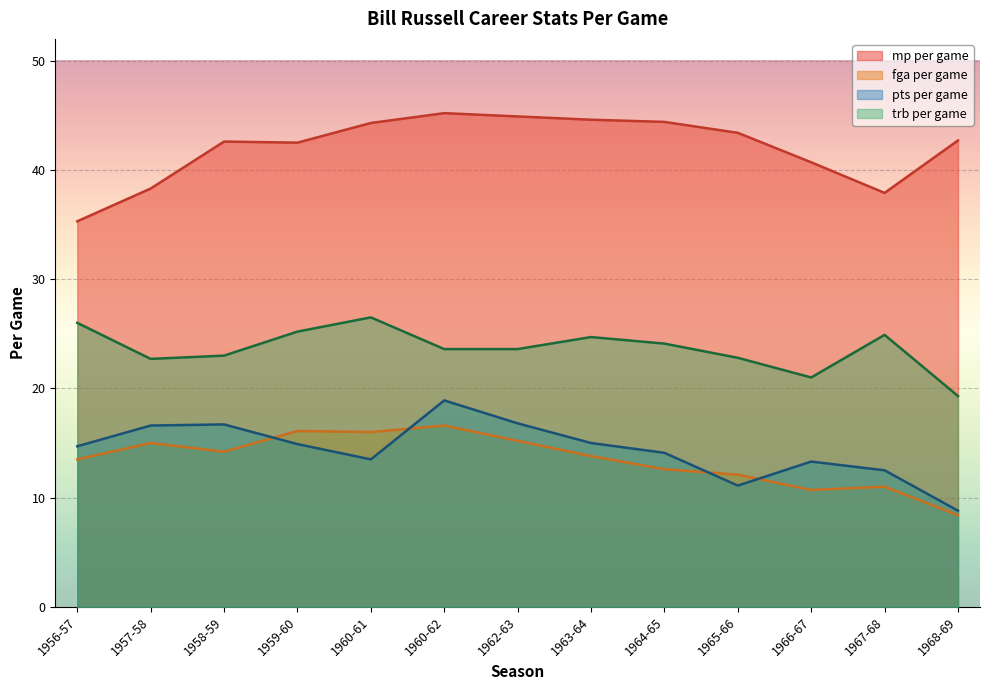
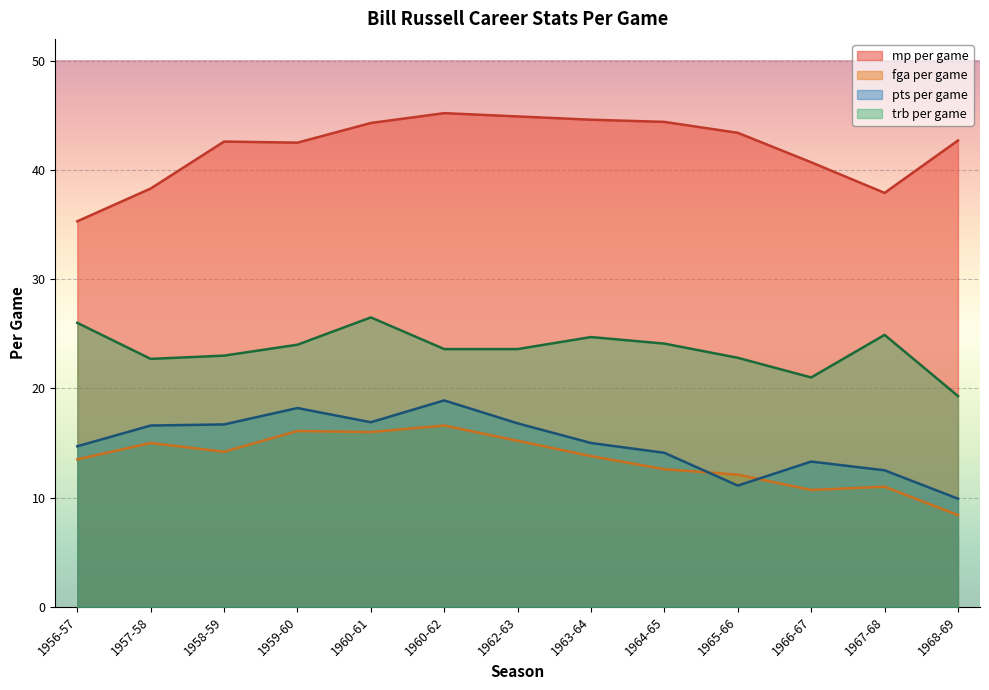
  {
    "pts per game": {
      "1956-57": 14.7,
      "1957-58": 16.6,
      "1958-59": 16.7,
-     "1959-60": 14.9,
-     "1960-61": 13.5,
+     "1959-60": 18.2,
+     "1960-61": 16.9,
      "1960-62": 18.9,
      "1962-63": 16.8,
      "1963-64": 15.0,
      "1964-65": 14.1,
      "1965-66": 11.1,
      "1966-67": 13.3,
      "1967-68": 12.5,
-     "1968-69": 8.8
+     "1968-69": 9.9
    },
    "trb per game": {
      "1956-57": 26.0,
      "1957-58": 22.7,
      "1958-59": 23.0,
-     "1959-60": 25.2,
+     "1959-60": 24.0,
      "1960-61": 26.5,
      "1960-62": 23.6,
      "1962-63": 23.6,
      "1963-64": 24.7,
      "1964-65": 24.1,
      "1965-66": 22.8,
      "1966-67": 21.0,
      "1967-68": 24.9,
      "1968-69": 19.3
    }
  }
